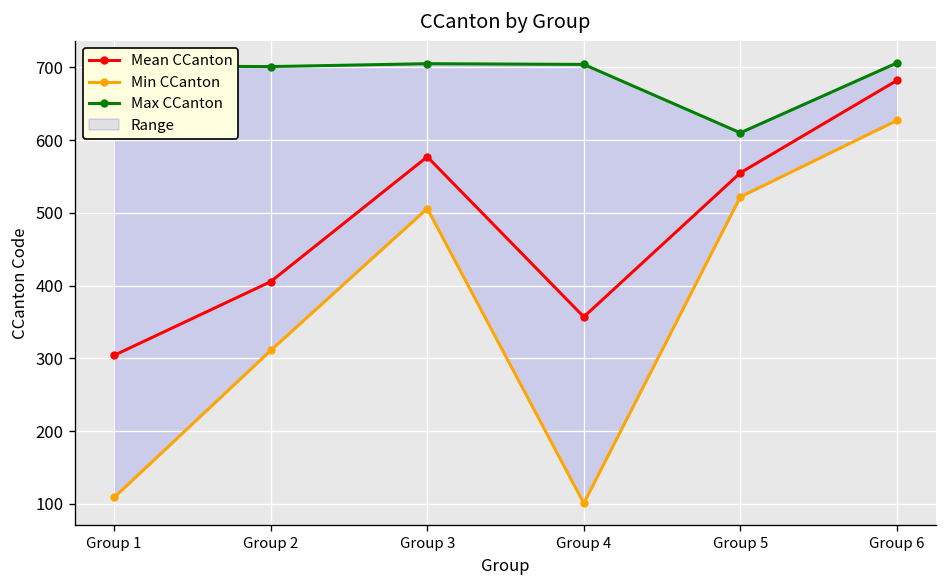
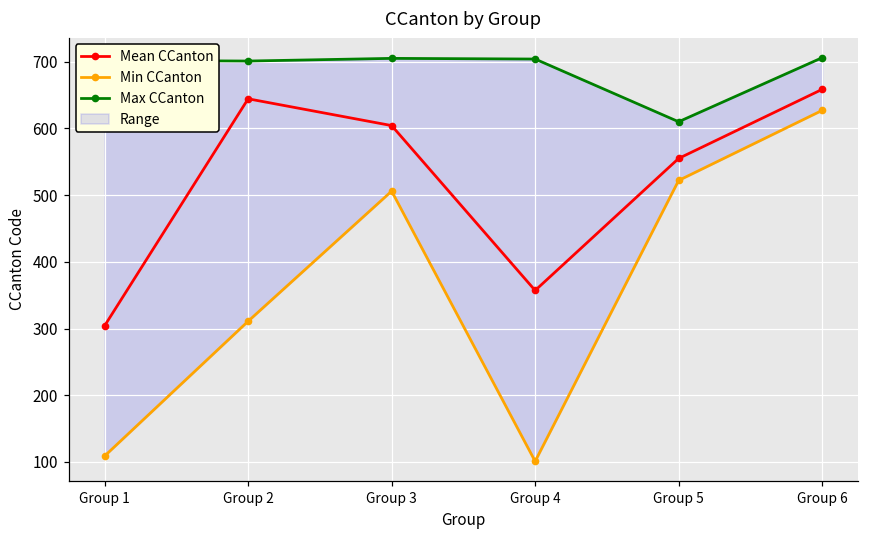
  {
    "Mean CCanton": {
      "Group 1": 300,
-     "Group 2": 410,
-     "Group 3": 580,
+     "Group 2": 640,
+     "Group 3": 600,
      "Group 4": 360,
      "Group 5": 560,
-     "Group 6": 680
+     "Group 6": 660
    },
    "Min CCanton": {
      "Group 1": 110,
      "Group 2": 310,
      "Group 3": 510,
      "Group 4": 100,
      "Group 5": 520,
      "Group 6": 630
    },
    "Range": {
      "Group 2": 700,
      "Group 3": 710,
      "Group 4": 700,
      "Group 5": 610,
      "Group 6": 710
    }
  }
